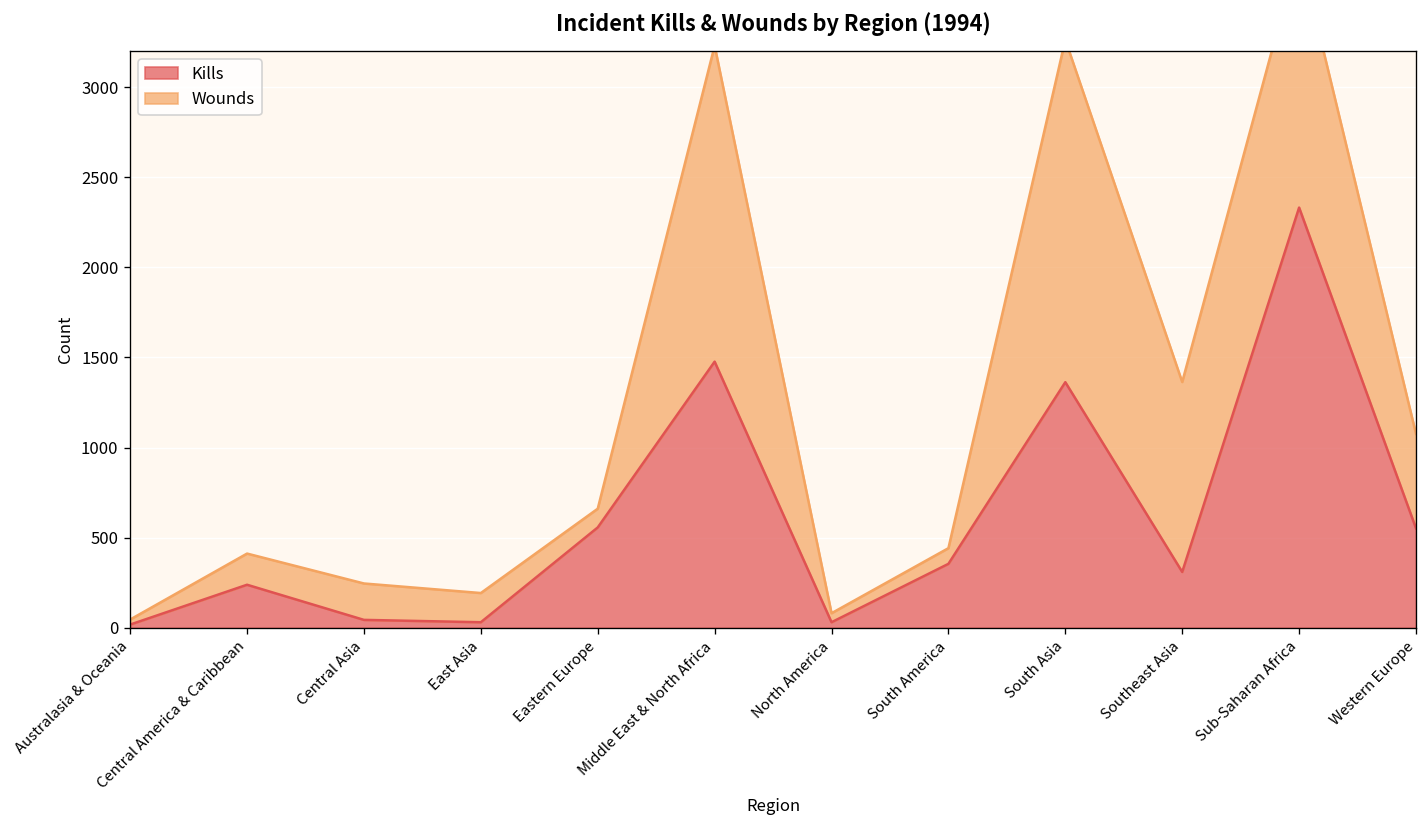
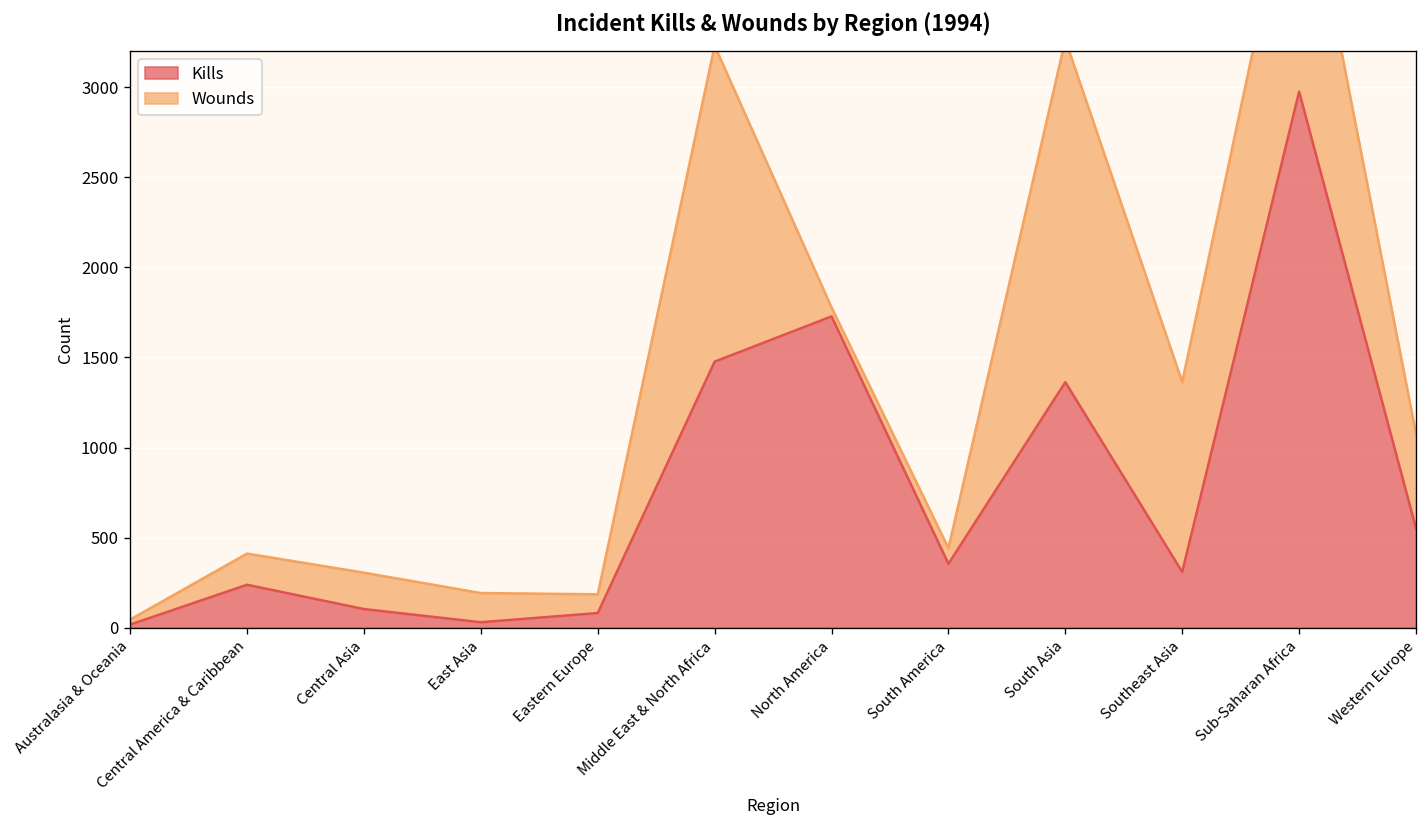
  {
    "Kills": {
      "Australasia & Oceania": 20,
      "Central America & Caribbean": 240,
-     "Central Asia": 40,
+     "Central Asia": 100,
      "East Asia": 30,
-     "Eastern Europe": 560,
+     "Eastern Europe": 80,
      "Middle East & North Africa": 1480,
-     "North America": 30,
+     "North America": 1730,
      "South America": 360,
      "South Asia": 1360,
      "Southeast Asia": 310,
-     "Sub-Saharan Africa": 2330,
+     "Sub-Saharan Africa": 2980,
      "Western Europe": 550
    },
    "Wounds": {
      "Australasia & Oceania": 30,
      "Central America & Caribbean": 170,
      "Central Asia": 200,
      "East Asia": 160,
      "Eastern Europe": 100,
      "North America": 50,
      "South America": 90,
      "Southeast Asia": 1050,
      "Western Europe": 520
    }
  }
